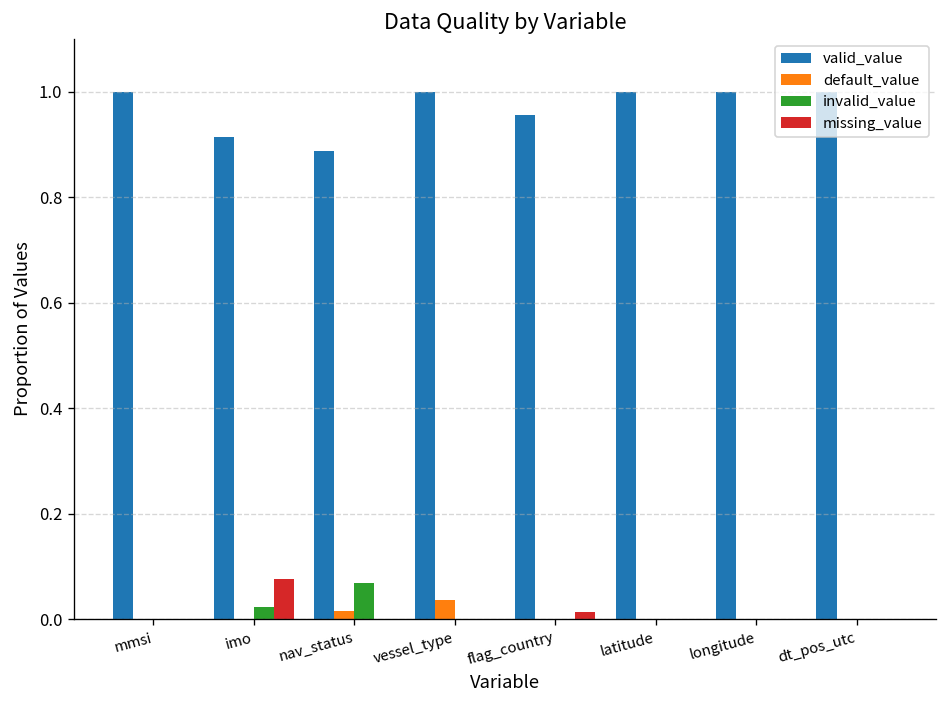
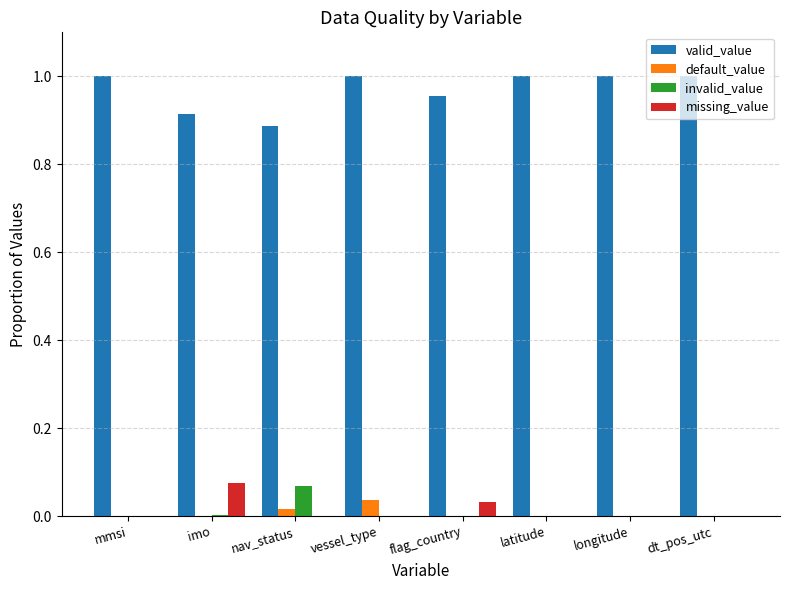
  {
    "valid_value": {
      "mmsi": 1.00,
      "imo": 0.91,
      "nav_status": 0.89,
      "vessel_type": 1.00,
      "flag_country": 0.96,
      "latitude": 1.00,
      "longitude": 1.00
    },
    "default_value": {
      "imo": 0.00,
      "nav_status": 0.02,
      "vessel_type": 0.04,
      "flag_country": 0.00,
      "latitude": 0.00,
      "longitude": 0.00,
      "dt_pos_utc": 0.00
    },
    "invalid_value": {
-     "imo": 0.02,
+     "imo": 0.00,
      "nav_status": 0.07,
      "vessel_type": 0.00,
      "flag_country": 0.00,
      "latitude": 0.00,
      "longitude": 0.00,
      "dt_pos_utc": 0.00
    },
    "missing_value": {
      "mmsi": 0.00,
      "imo": 0.08,
      "nav_status": 0.00,
      "vessel_type": 0.00,
-     "flag_country": 0.01,
+     "flag_country": 0.03,
      "latitude": 0.00,
      "longitude": 0.00,
      "dt_pos_utc": 0.00
    }
  }
